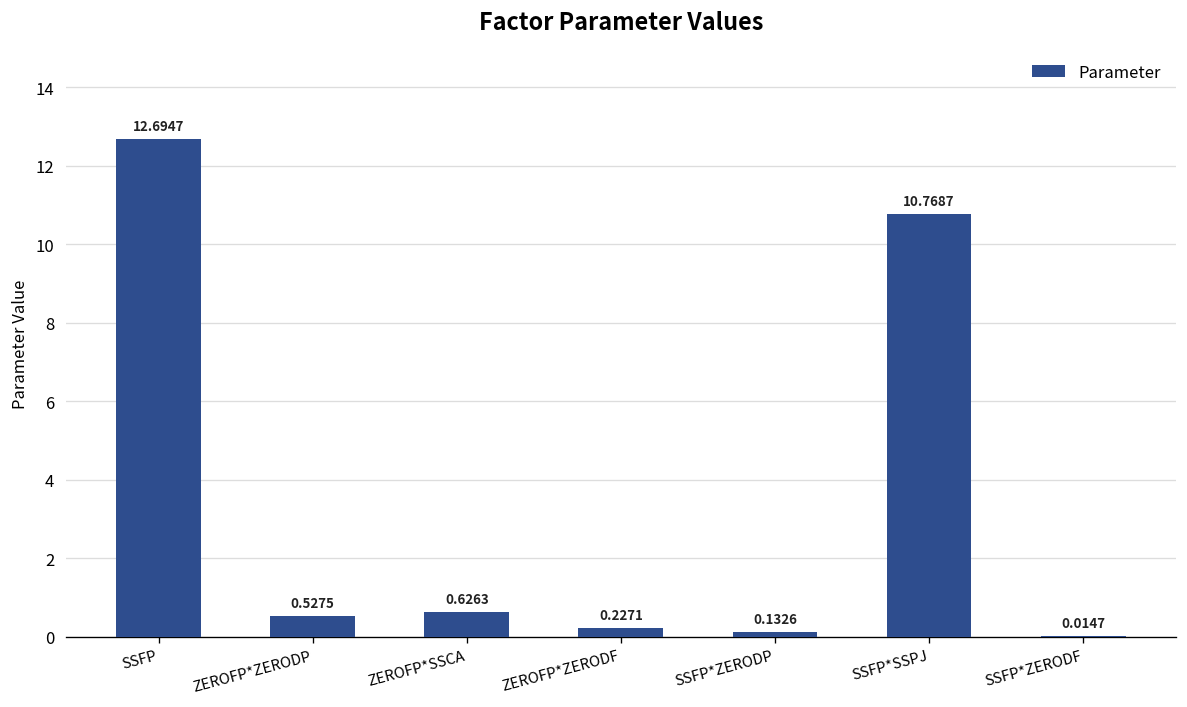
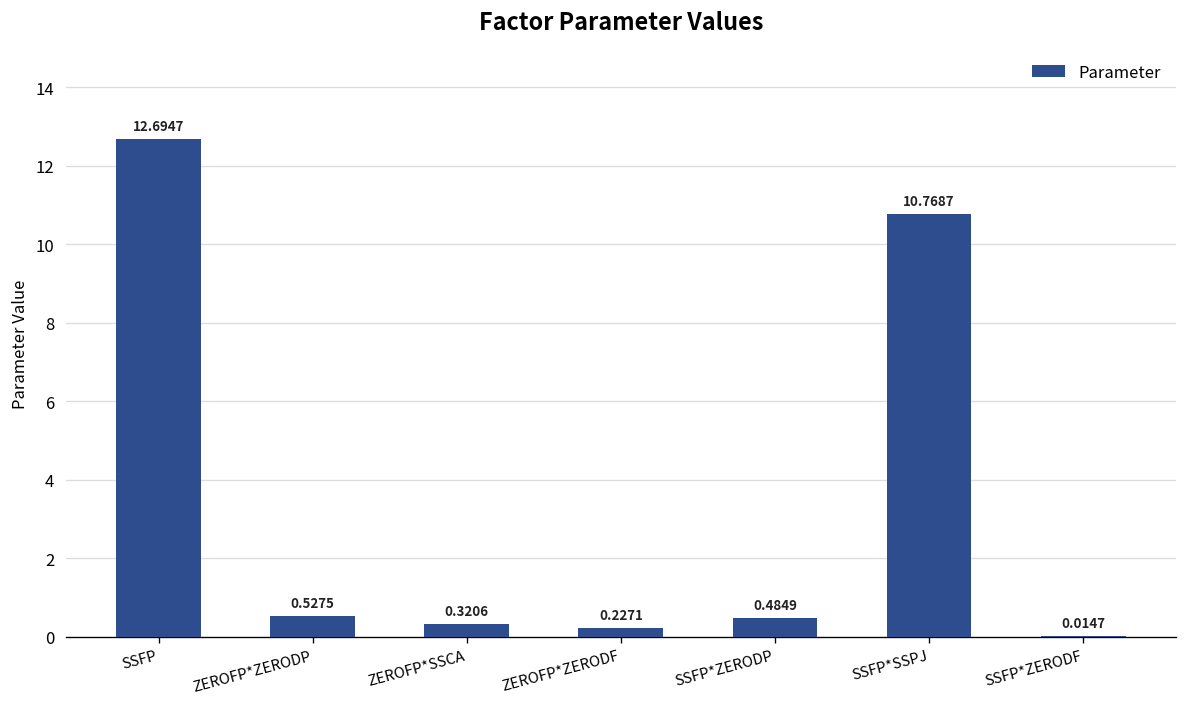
  {
    "SSFP": 12.6947,
    "ZEROFP*ZERODP": 0.5275,
-   "ZEROFP*SSCA": 0.6263,
+   "ZEROFP*SSCA": 0.3206,
    "ZEROFP*ZERODF": 0.2271,
-   "SSFP*ZERODP": 0.1326,
+   "SSFP*ZERODP": 0.4849,
    "SSFP*SSPJ": 10.7687,
    "SSFP*ZERODF": 0.0147
  }
